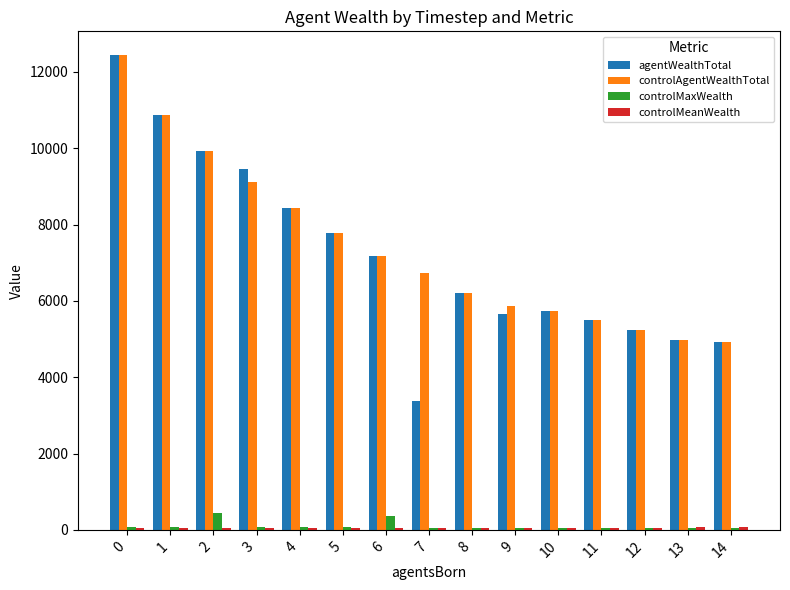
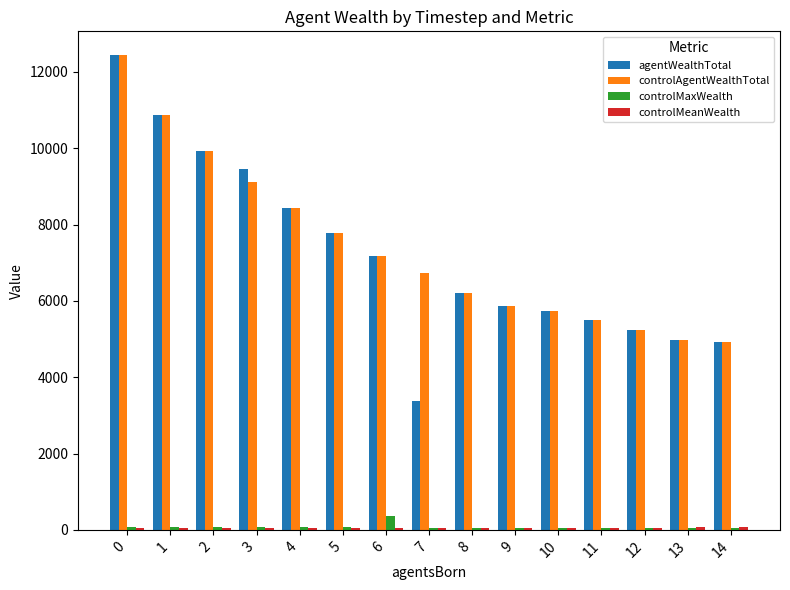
  {
    "agentWealthTotal": {
      "0": 12400,
      "1": 10900,
      "2": 9900,
      "3": 9500,
      "4": 8400,
      "5": 7800,
      "6": 7200,
      "7": 3400,
      "8": 6200,
-     "9": 5700,
+     "9": 5900,
      "10": 5700,
      "11": 5500,
      "12": 5200,
      "13": 5000,
      "14": 4900
    },
    "controlAgentWealthTotal": {
      "0": 12400,
      "1": 10900,
      "2": 9900,
      "3": 9100,
      "4": 8400,
      "5": 7800,
      "6": 7200,
      "7": 6700,
      "8": 6200,
      "9": 5900,
      "10": 5700,
      "11": 5500,
      "12": 5200,
      "13": 5000,
      "14": 4900
    },
    "controlMaxWealth": {
      "0": 100,
      "1": 100,
-     "2": 400,
+     "2": 100,
      "3": 100,
      "4": 100,
      "5": 100,
      "6": 400
    }
  }
